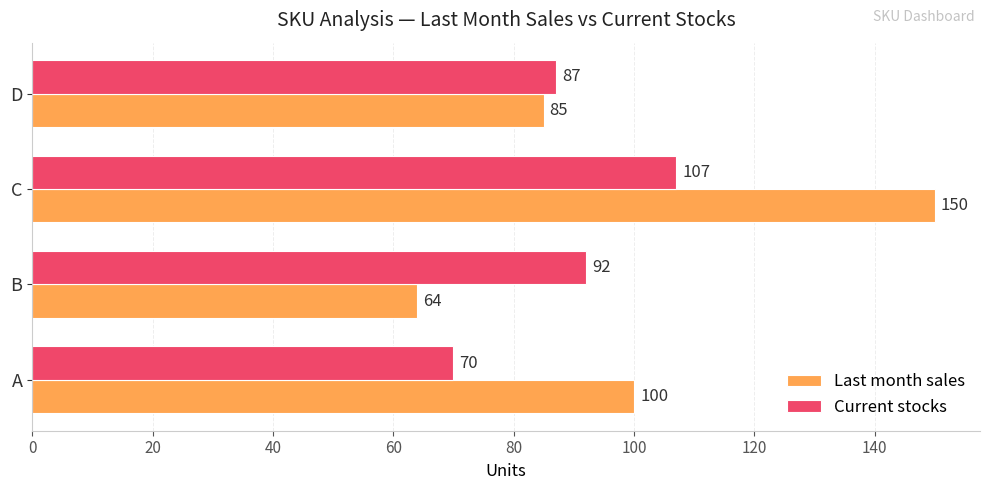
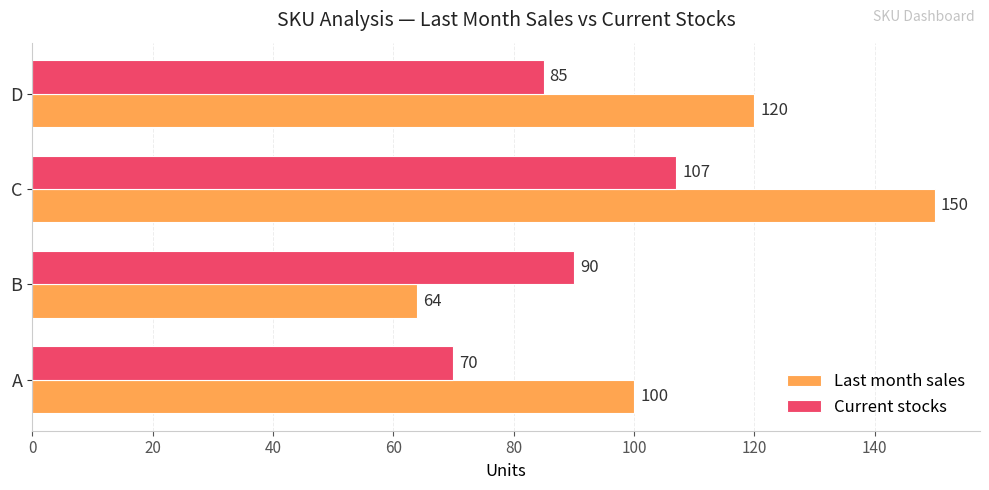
  {
    "Last month sales": {
-     "D": 85,
+     "D": 120,
      "C": 150,
      "B": 64,
      "A": 100
    },
    "Current stocks": {
-     "D": 87,
+     "D": 85,
      "C": 107,
-     "B": 92,
+     "B": 90,
      "A": 70
    }
  }
